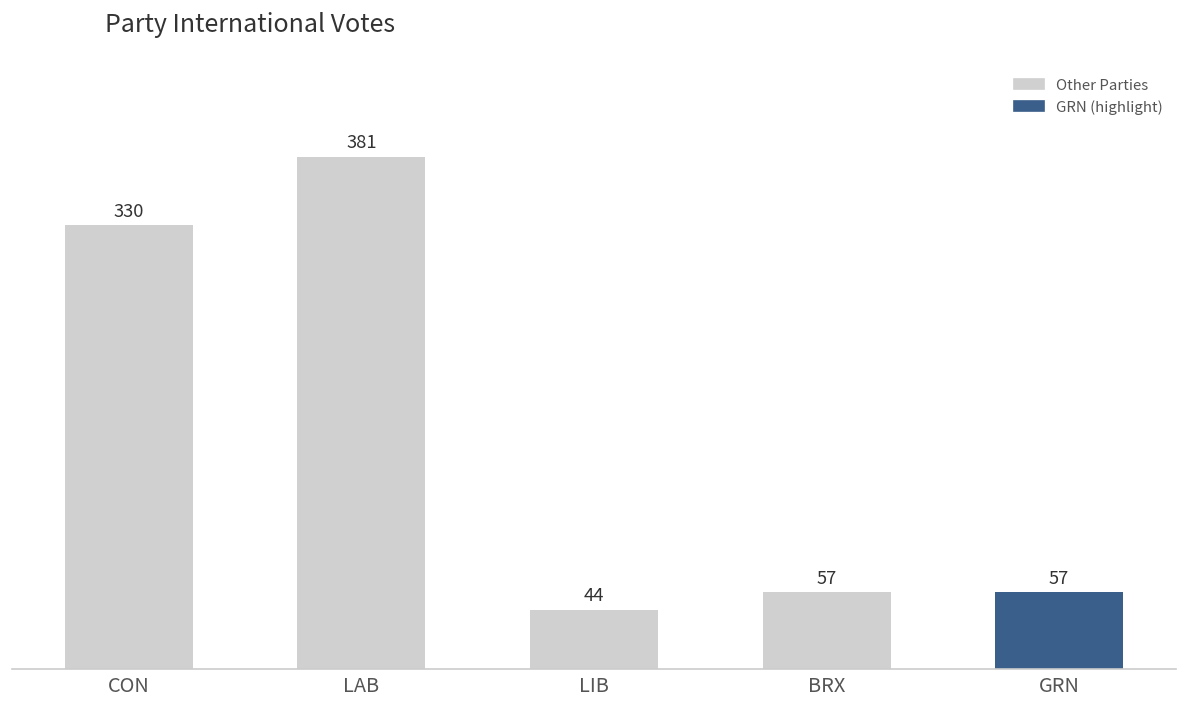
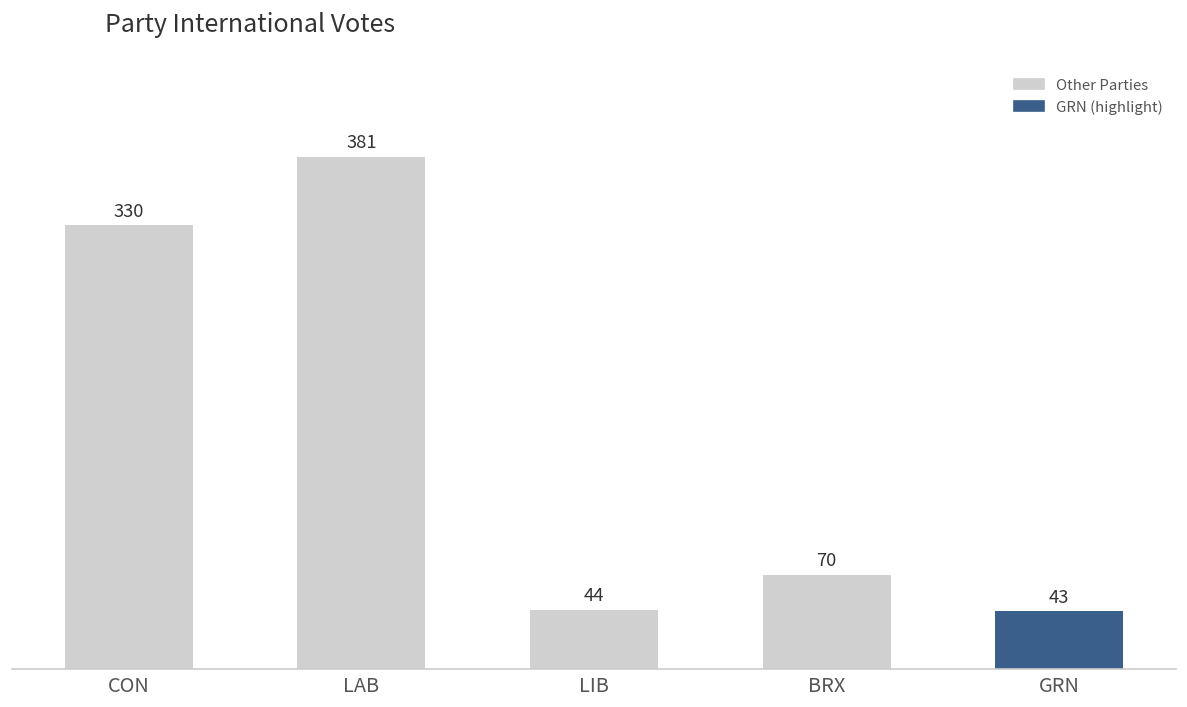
  {
    "CON": 330,
    "LAB": 381,
    "LIB": 44,
-   "BRX": 57,
-   "GRN": 57
+   "BRX": 70,
+   "GRN": 43
  }
